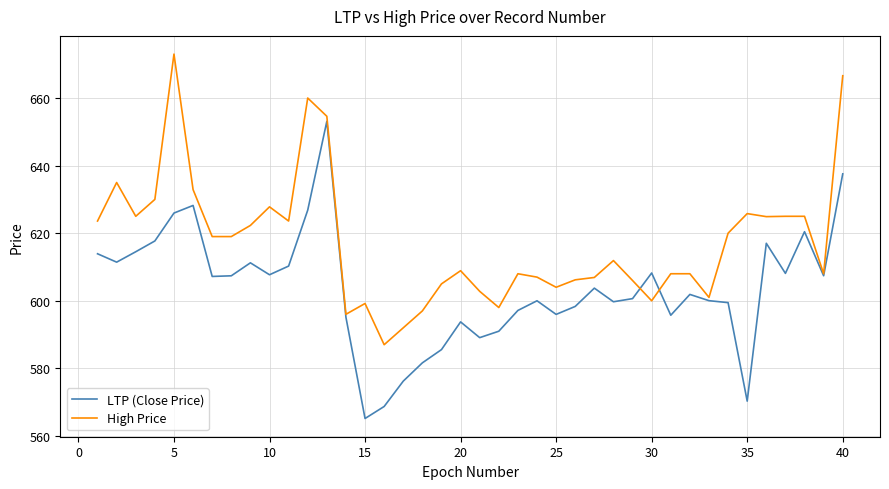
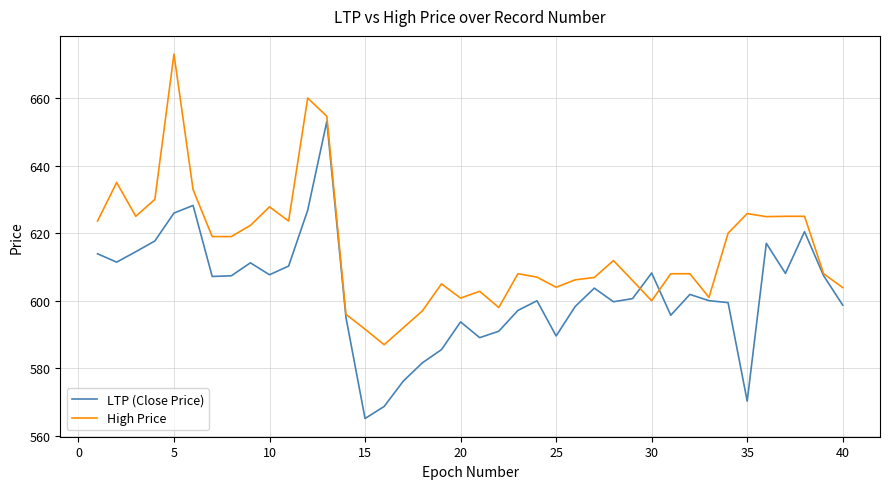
  {
    "LTP (Close Price)": {
      "5": 626,
      "10": 608,
      "15": 565,
      "20": 594,
-     "25": 596,
+     "25": 590,
      "30": 608,
      "35": 570,
-     "40": 638
+     "40": 599
    },
    "High Price": {
      "5": 673,
      "10": 628,
-     "15": 599,
-     "20": 609,
+     "15": 592,
+     "20": 601,
      "25": 604,
      "30": 600,
      "35": 626,
-     "40": 667
+     "40": 604
    }
  }
